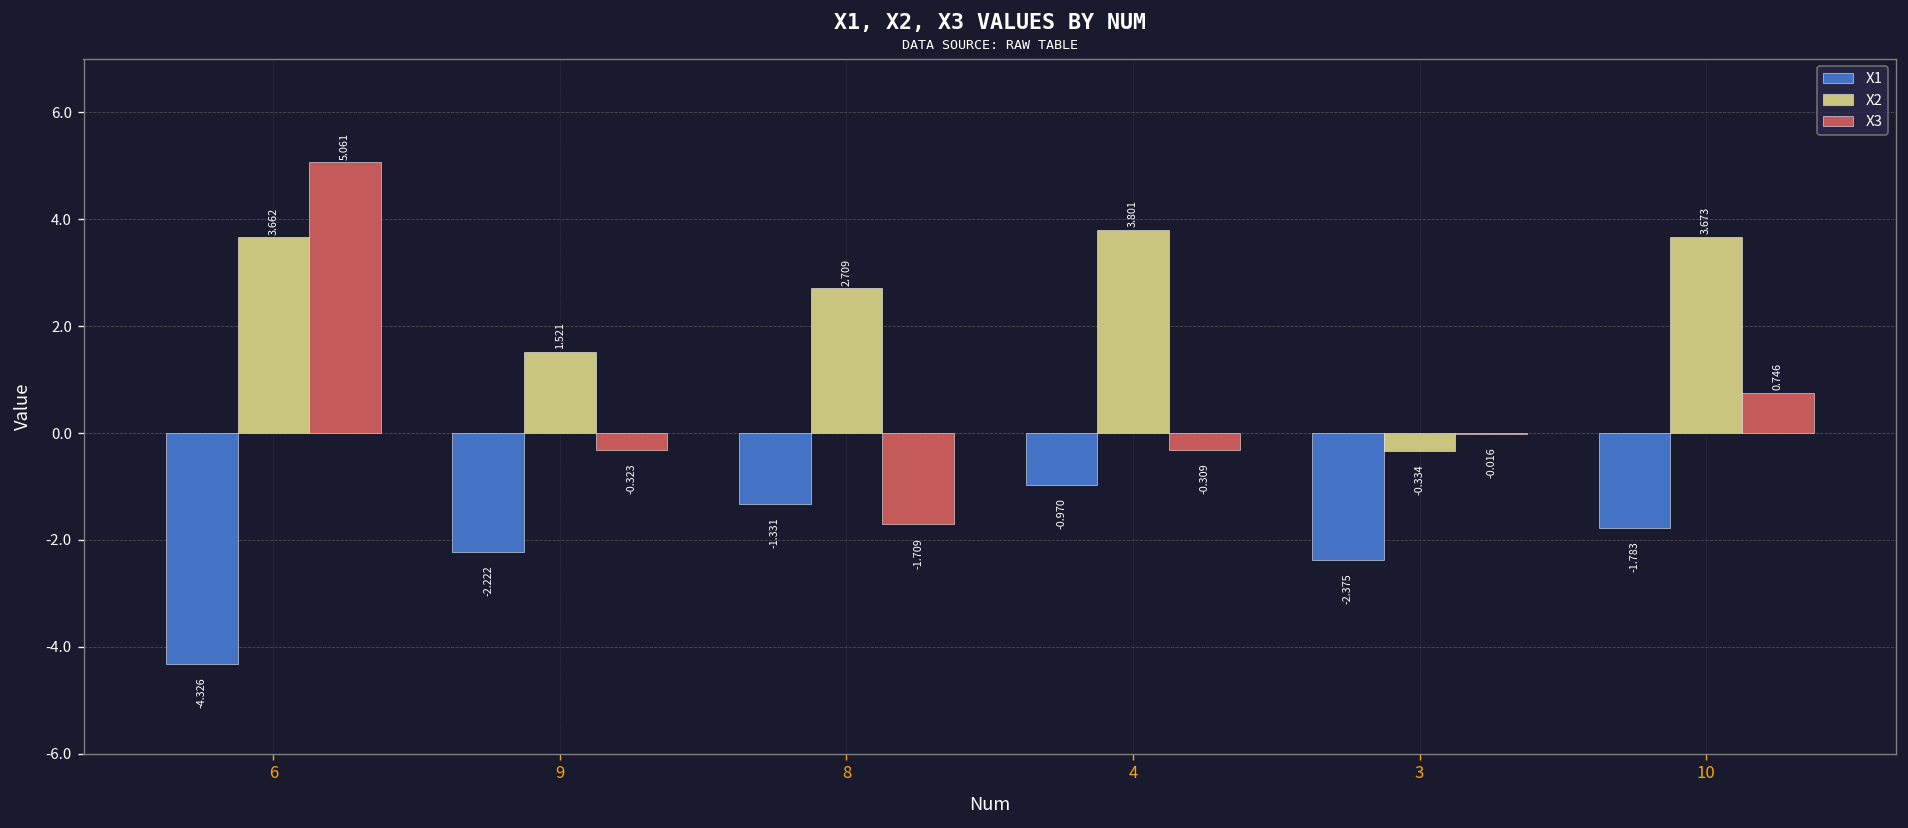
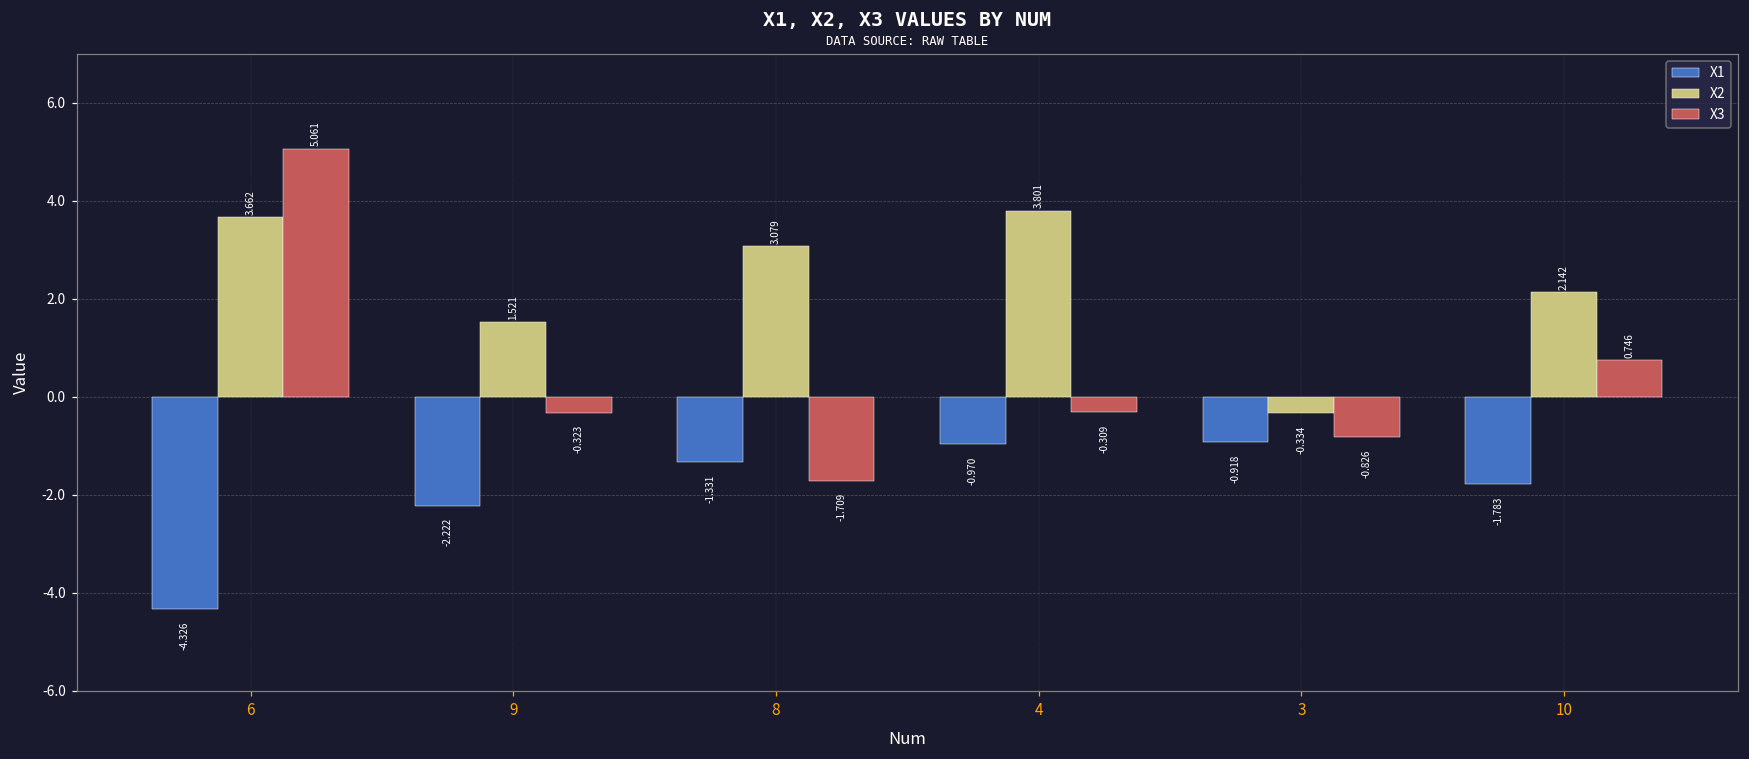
  {
    "X1": {
      "6": -4.326,
      "9": -2.222,
      "8": -1.331,
      "4": -0.970,
-     "3": -2.375,
+     "3": -0.918,
      "10": -1.783
    },
    "X2": {
      "6": 3.662,
      "9": 1.521,
-     "8": 2.709,
+     "8": 3.079,
      "4": 3.801,
      "3": -0.334,
-     "10": 3.673
+     "10": 2.142
    },
    "X3": {
      "6": 5.061,
      "9": -0.323,
      "8": -1.709,
      "4": -0.309,
-     "3": -0.016,
+     "3": -0.826,
      "10": 0.746
    }
  }
